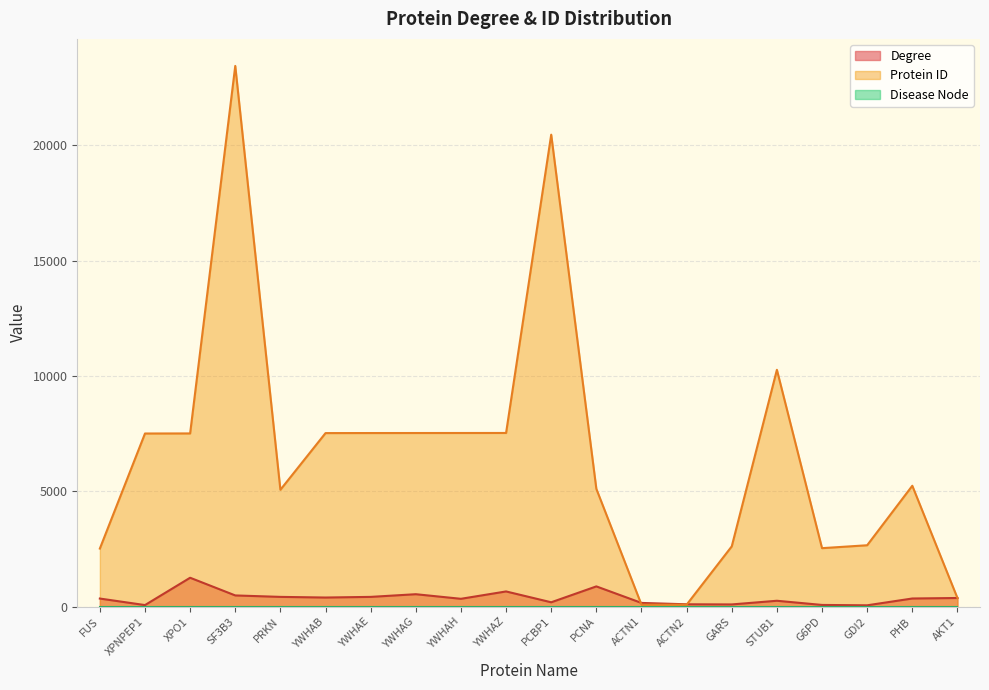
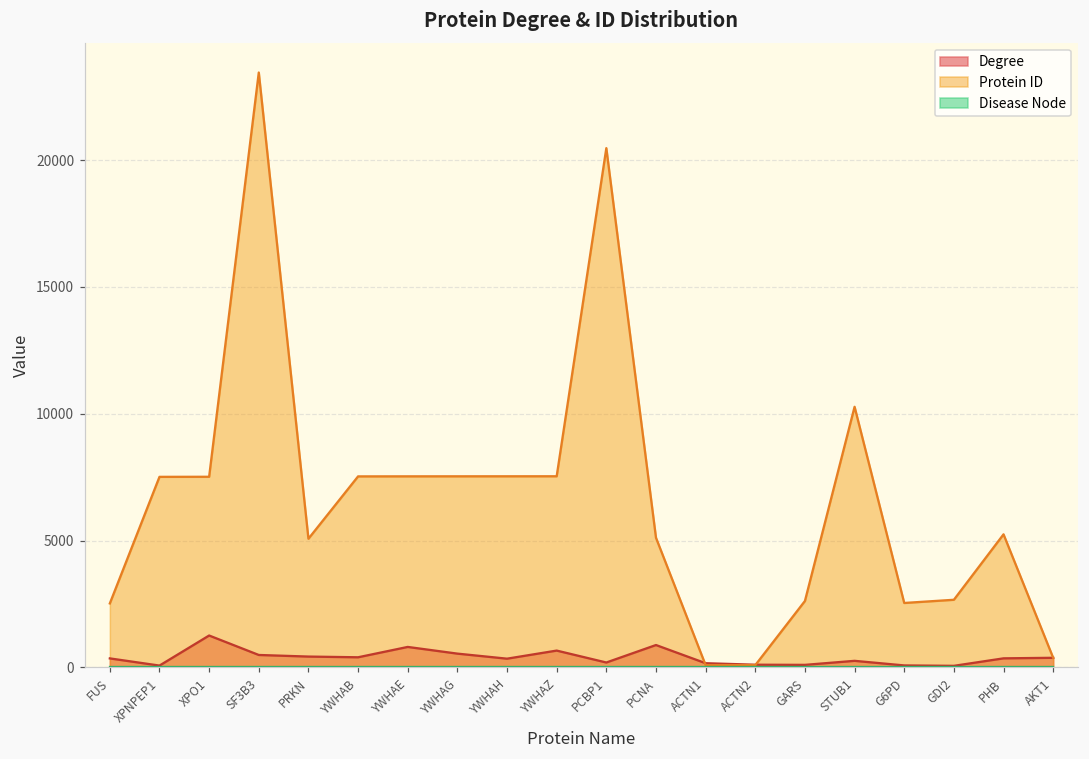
  {
    "Degree": {
      "FUS": 400,
      "XPO1": 1300,
      "SF3B3": 500,
      "PRKN": 400,
      "YWHAB": 400,
-     "YWHAE": 400,
+     "YWHAE": 800,
      "YWHAG": 500,
      "YWHAH": 300,
      "YWHAZ": 700,
      "PCBP1": 200,
      "PCNA": 900,
      "STUB1": 300,
      "PHB": 400
    },
    "Protein ID": {
      "FUS": 2500,
      "XPNPEP1": 7500,
      "XPO1": 7500,
      "SF3B3": 23500,
      "PRKN": 5100,
      "YWHAB": 7500,
      "YWHAE": 7500,
      "YWHAG": 7500,
      "YWHAH": 7500,
      "YWHAZ": 7500,
      "PCBP1": 20500,
      "PCNA": 5100,
      "GARS": 2600,
      "STUB1": 10300,
      "G6PD": 2500,
      "GDI2": 2700,
      "PHB": 5200
    },
    "Disease Node": {
      "FUS": 0,
      "XPO1": 0,
      "SF3B3": 0,
      "PRKN": 0,
      "YWHAB": 0,
      "YWHAE": 0,
      "YWHAG": 0,
      "YWHAH": 0,
      "YWHAZ": 0,
      "PCBP1": 0,
      "PCNA": 0,
      "STUB1": 0,
      "PHB": 0,
      "AKT1": 0
    }
  }
